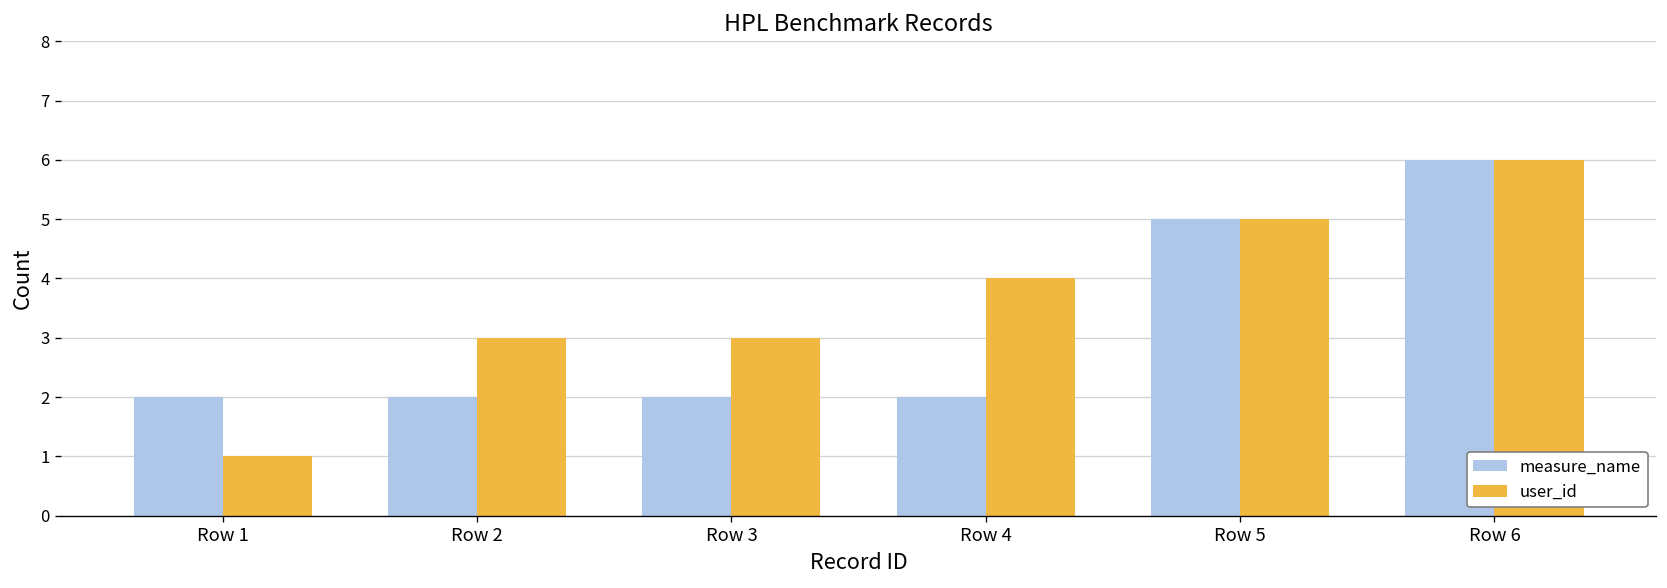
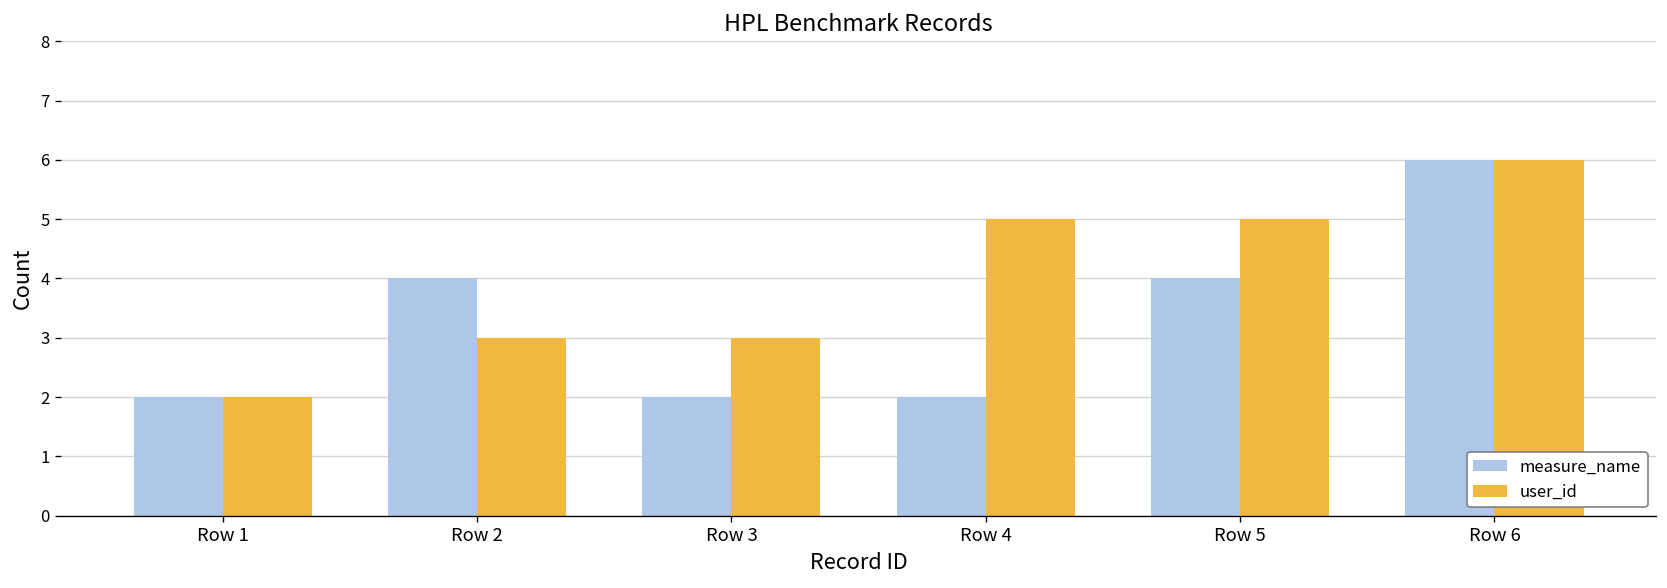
  {
    "measure_name": {
      "Row 1": 2,
-     "Row 2": 2,
+     "Row 2": 4,
      "Row 3": 2,
      "Row 4": 2,
-     "Row 5": 5,
+     "Row 5": 4,
      "Row 6": 6
    },
    "user_id": {
-     "Row 1": 1,
+     "Row 1": 2,
      "Row 2": 3,
      "Row 3": 3,
-     "Row 4": 4,
+     "Row 4": 5,
      "Row 5": 5,
      "Row 6": 6
    }
  }
